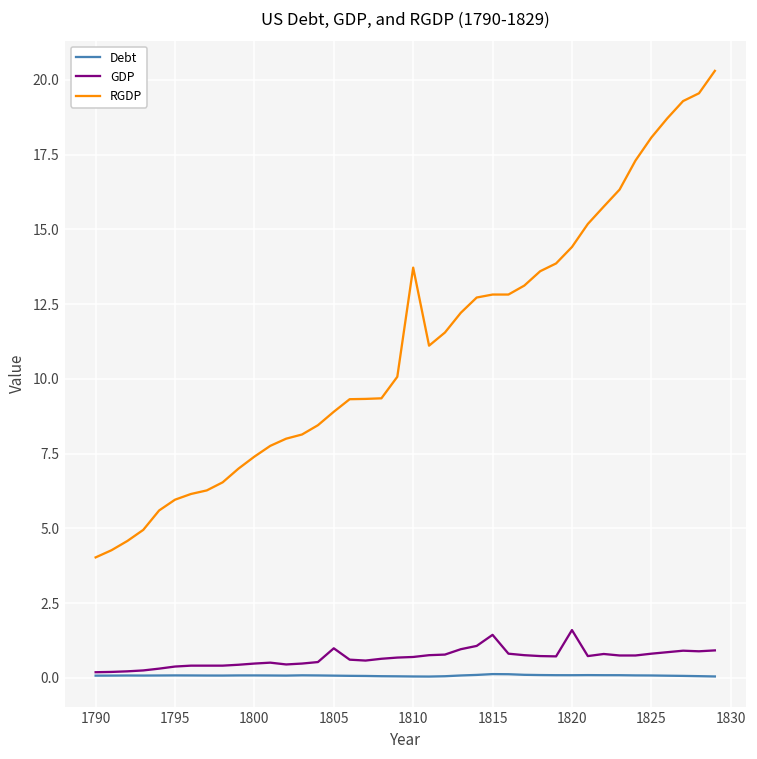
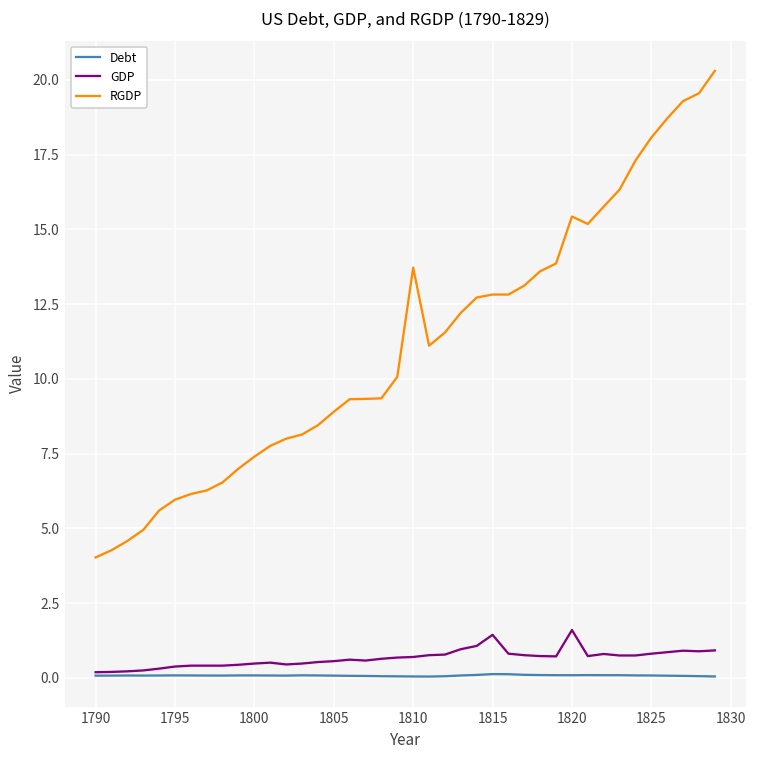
  {
    "Debt": {
      "1790": 0.1,
      "1795": 0.1,
      "1800": 0.1,
      "1805": 0.1,
      "1810": 0.0,
      "1815": 0.1,
      "1820": 0.1,
      "1825": 0.1
    },
    "GDP": {
      "1790": 0.2,
      "1795": 0.4,
      "1800": 0.5,
-     "1805": 1.0,
+     "1805": 0.6,
      "1810": 0.7,
      "1815": 1.4,
      "1820": 1.6,
      "1825": 0.8
    },
    "RGDP": {
      "1790": 4.0,
      "1795": 6.0,
      "1800": 7.4,
      "1805": 8.9,
      "1810": 13.7,
      "1815": 12.8,
-     "1820": 14.4,
+     "1820": 15.4,
      "1825": 18.1
    }
  }
